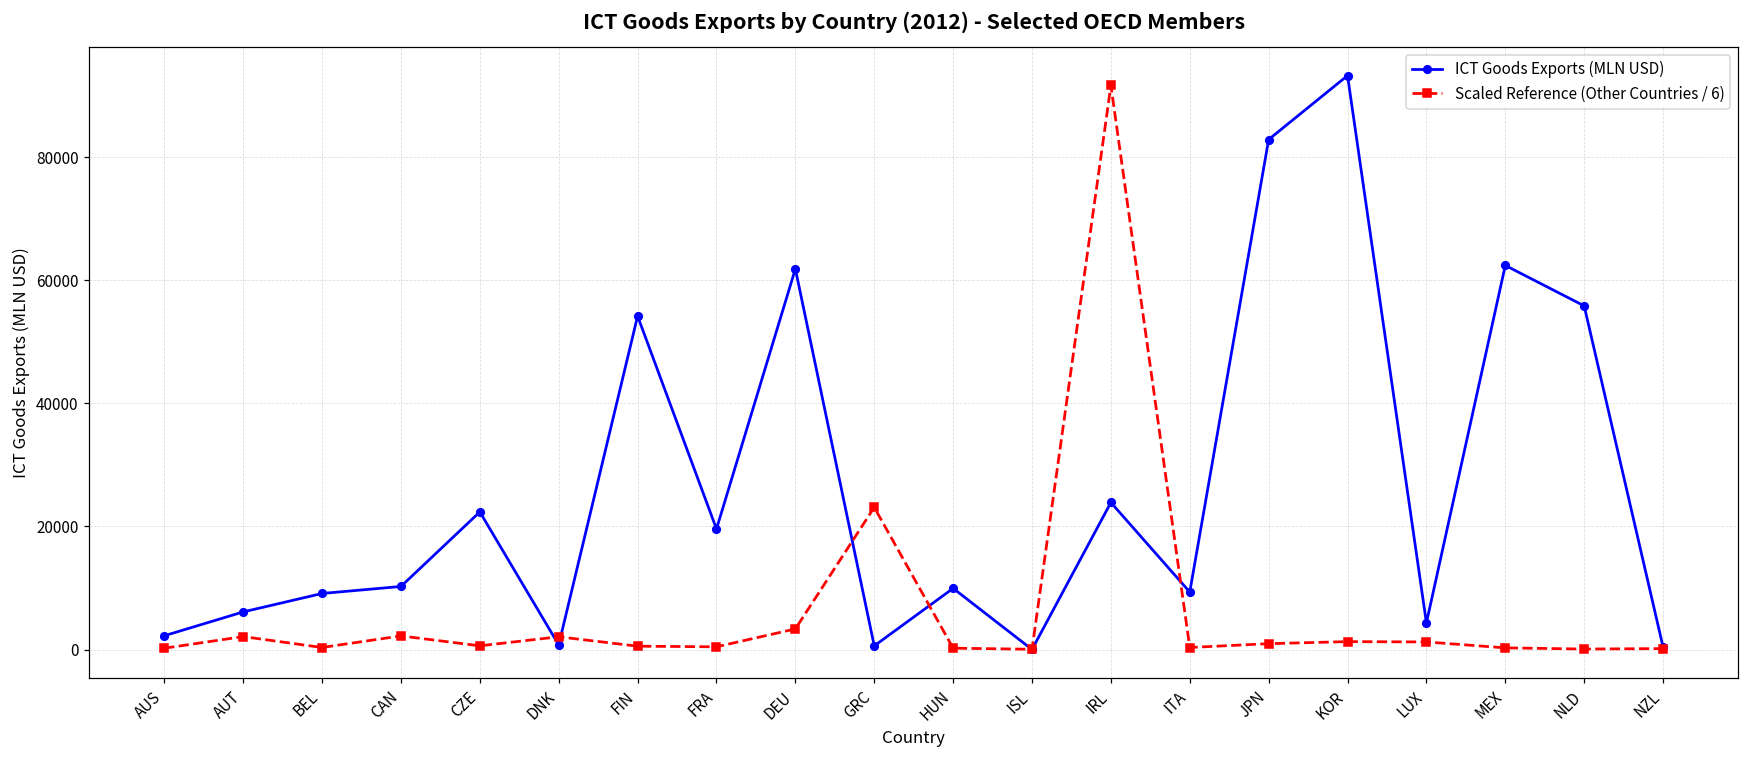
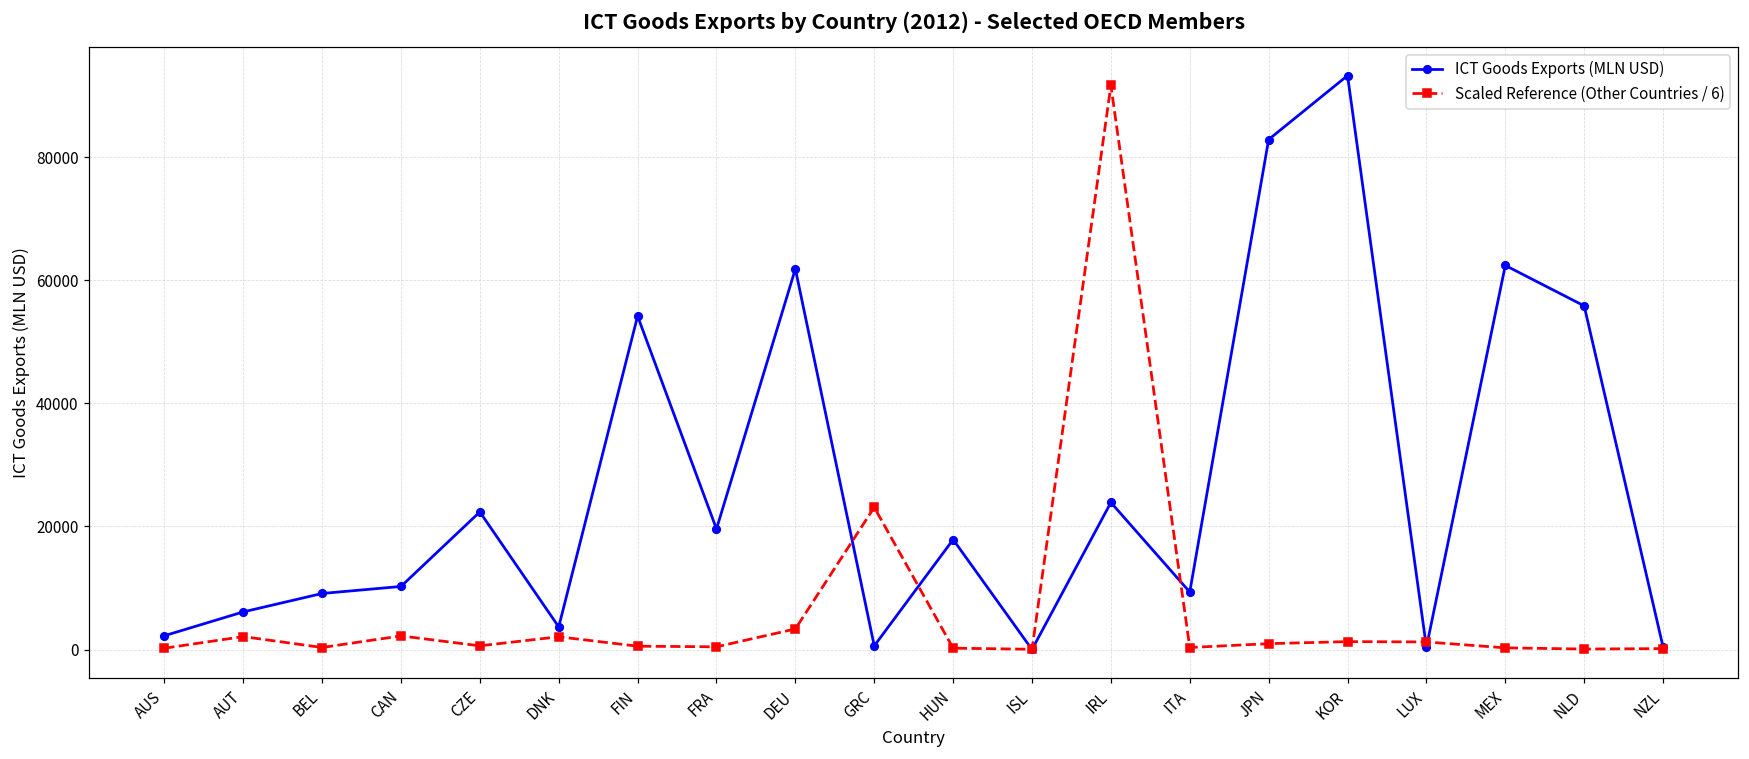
  {
    "ICT Goods Exports (MLN USD)": {
      "AUS": 2000,
      "AUT": 6000,
      "BEL": 9000,
      "CAN": 10000,
      "CZE": 22000,
-     "DNK": 1000,
+     "DNK": 4000,
      "FIN": 54000,
      "FRA": 20000,
      "DEU": 62000,
      "GRC": 1000,
-     "HUN": 10000,
+     "HUN": 18000,
      "IRL": 24000,
      "ITA": 9000,
      "JPN": 83000,
      "KOR": 93000,
-     "LUX": 4000,
+     "LUX": 0,
      "MEX": 62000,
      "NLD": 56000
    },
    "Scaled Reference (Other Countries / 6)": {
      "AUS": 0,
      "AUT": 2000,
      "BEL": 0,
      "CAN": 2000,
      "CZE": 1000,
      "DNK": 2000,
      "FIN": 1000,
      "FRA": 0,
      "DEU": 3000,
      "GRC": 23000,
      "HUN": 0,
      "IRL": 92000,
      "ITA": 0,
      "JPN": 1000,
      "KOR": 1000,
      "LUX": 1000,
      "MEX": 0,
      "NLD": 0
    }
  }
